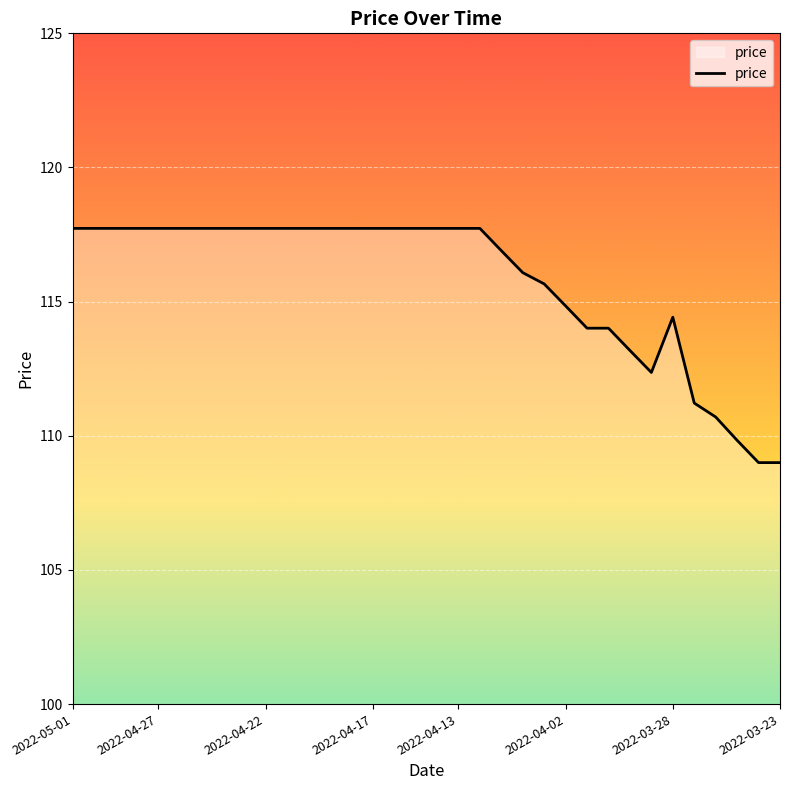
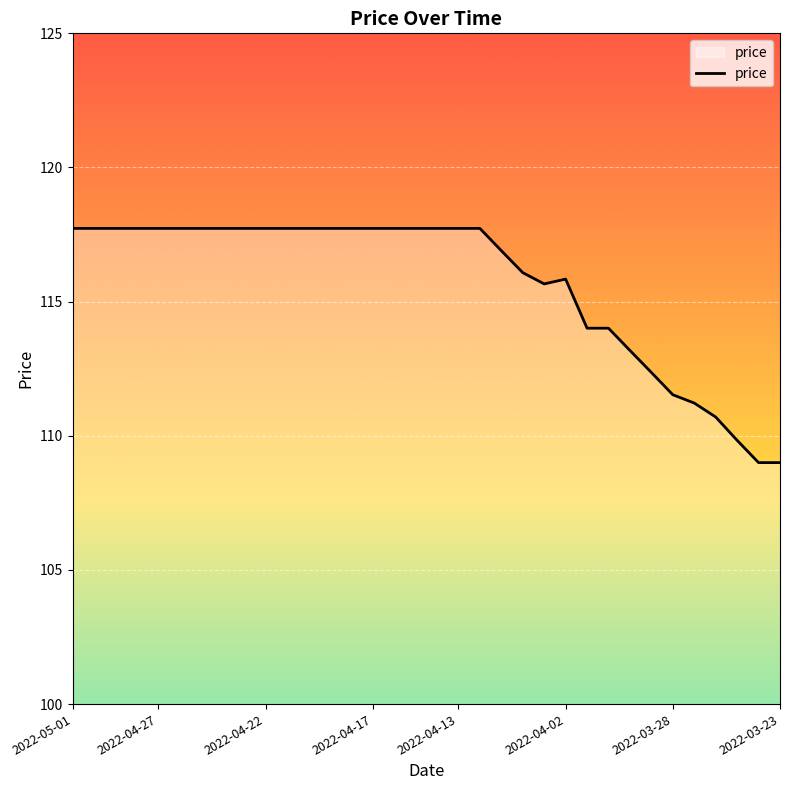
  {
    "2022-05-01": 117.7,
    "2022-04-27": 117.7,
    "2022-04-22": 117.7,
    "2022-04-17": 117.7,
    "2022-04-13": 117.7,
-   "2022-04-02": 114.8,
-   "2022-03-28": 114.4,
+   "2022-04-02": 115.8,
+   "2022-03-28": 111.5,
    "2022-03-23": 109.0
  }
